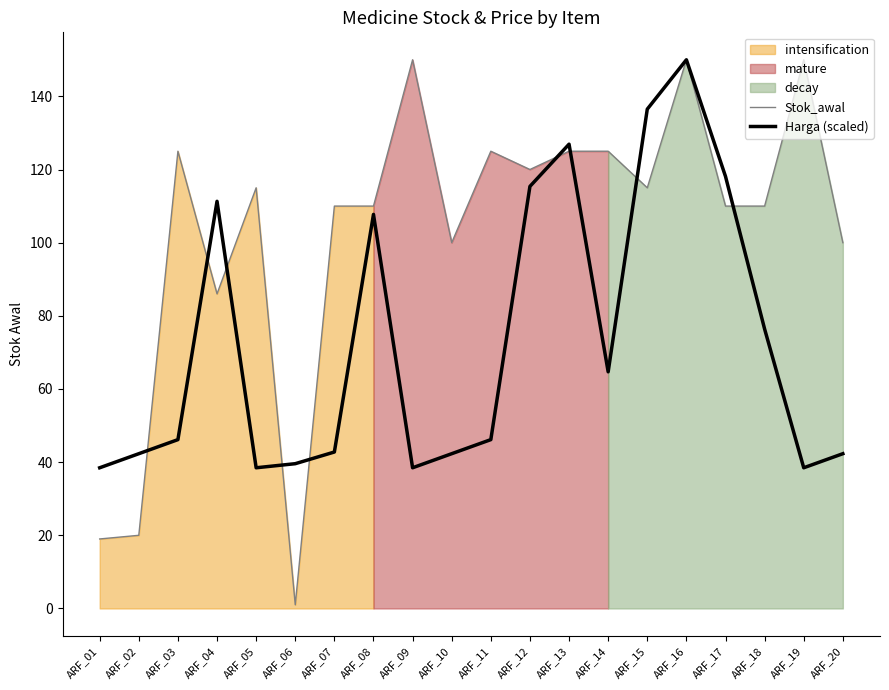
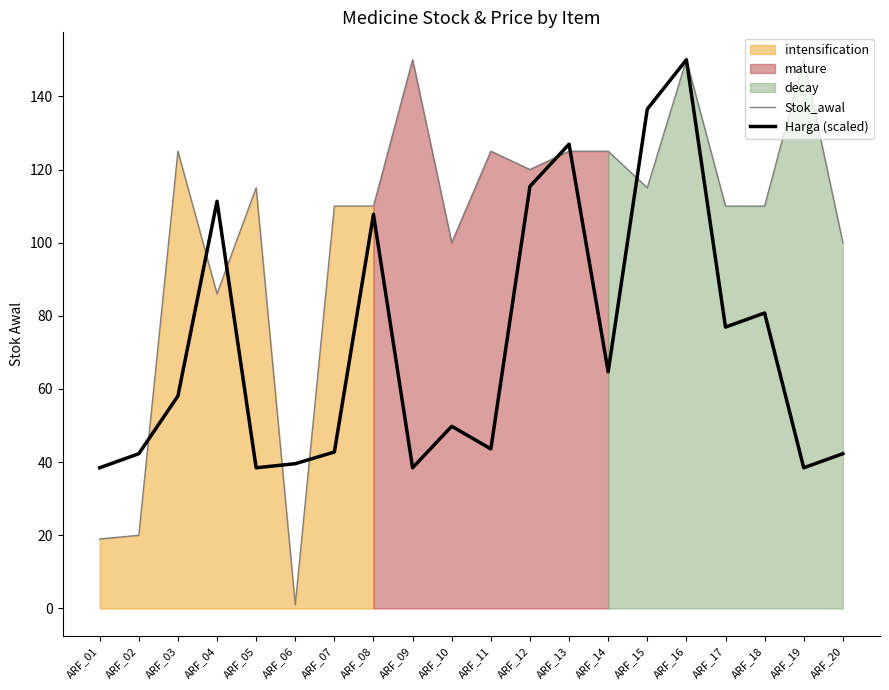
  {
    "Harga (scaled)": {
      "ARF_01": 38,
      "ARF_02": 42,
-     "ARF_03": 46,
+     "ARF_03": 58,
      "ARF_04": 111,
      "ARF_05": 38,
      "ARF_06": 40,
      "ARF_07": 43,
      "ARF_08": 108,
      "ARF_09": 38,
-     "ARF_10": 42,
-     "ARF_11": 46,
+     "ARF_10": 50,
+     "ARF_11": 44,
      "ARF_12": 115,
      "ARF_13": 127,
      "ARF_14": 65,
      "ARF_15": 137,
-     "ARF_17": 118,
-     "ARF_18": 76,
+     "ARF_17": 77,
+     "ARF_18": 81,
      "ARF_19": 38,
      "ARF_20": 42
    }
  }
